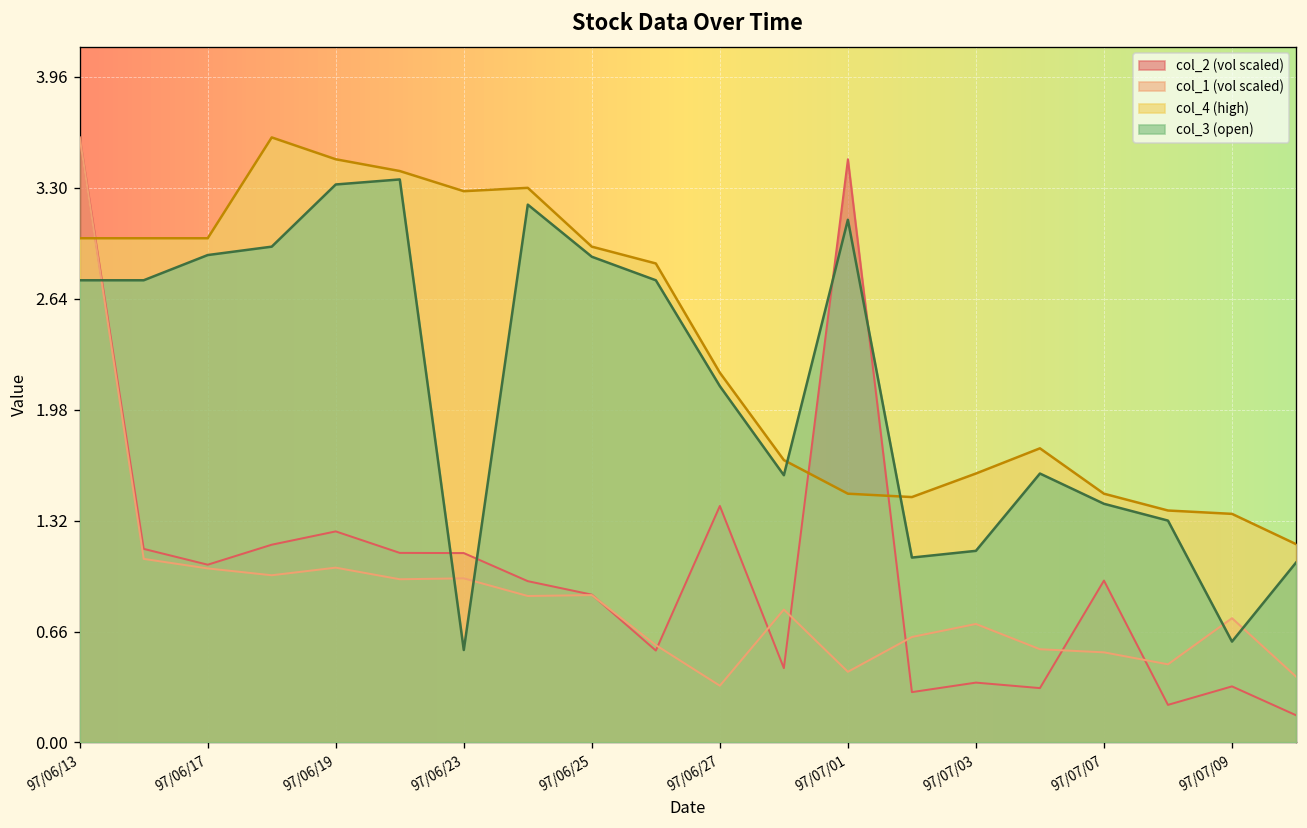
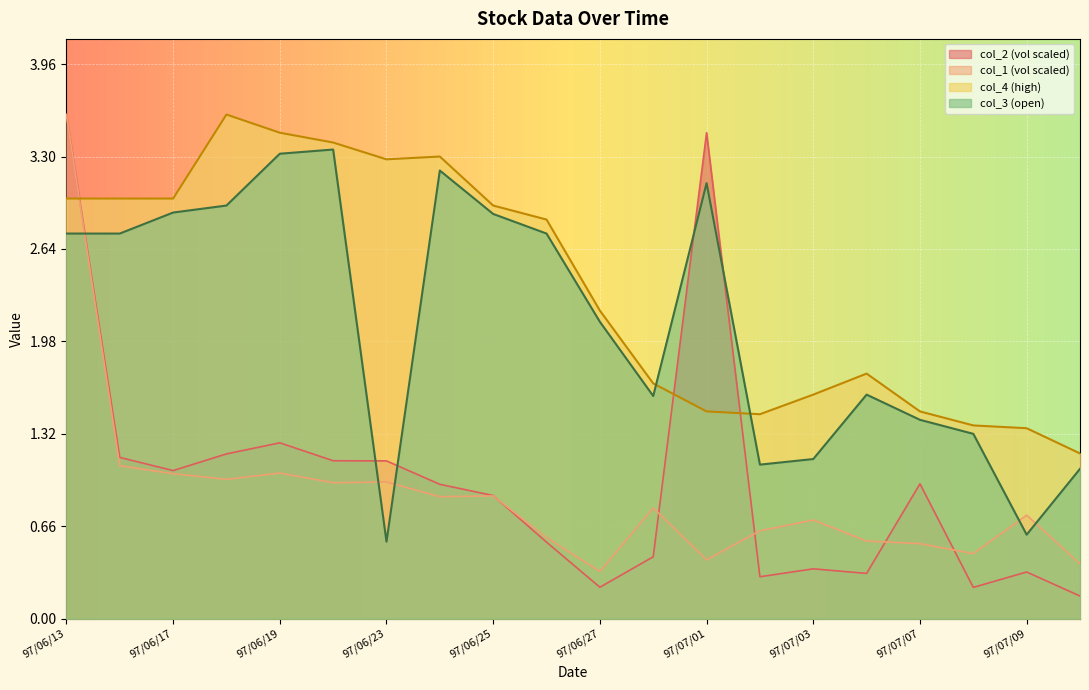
  {
    "col_2 (vol scaled)": {
      "97/06/17": 1.06,
      "97/06/19": 1.26,
      "97/06/23": 1.13,
-     "97/06/27": 1.41,
+     "97/06/27": 0.22,
      "97/07/01": 3.47,
      "97/07/03": 0.36,
      "97/07/07": 0.96,
      "97/07/09": 0.33
    },
    "col_3 (open)": {
      "97/06/13": 2.75,
      "97/06/17": 2.90,
      "97/06/19": 3.32,
      "97/06/23": 0.55,
      "97/06/25": 2.89,
      "97/06/27": 2.12,
      "97/07/01": 3.11,
      "97/07/03": 1.14,
      "97/07/07": 1.42,
      "97/07/09": 0.60
    }
  }
